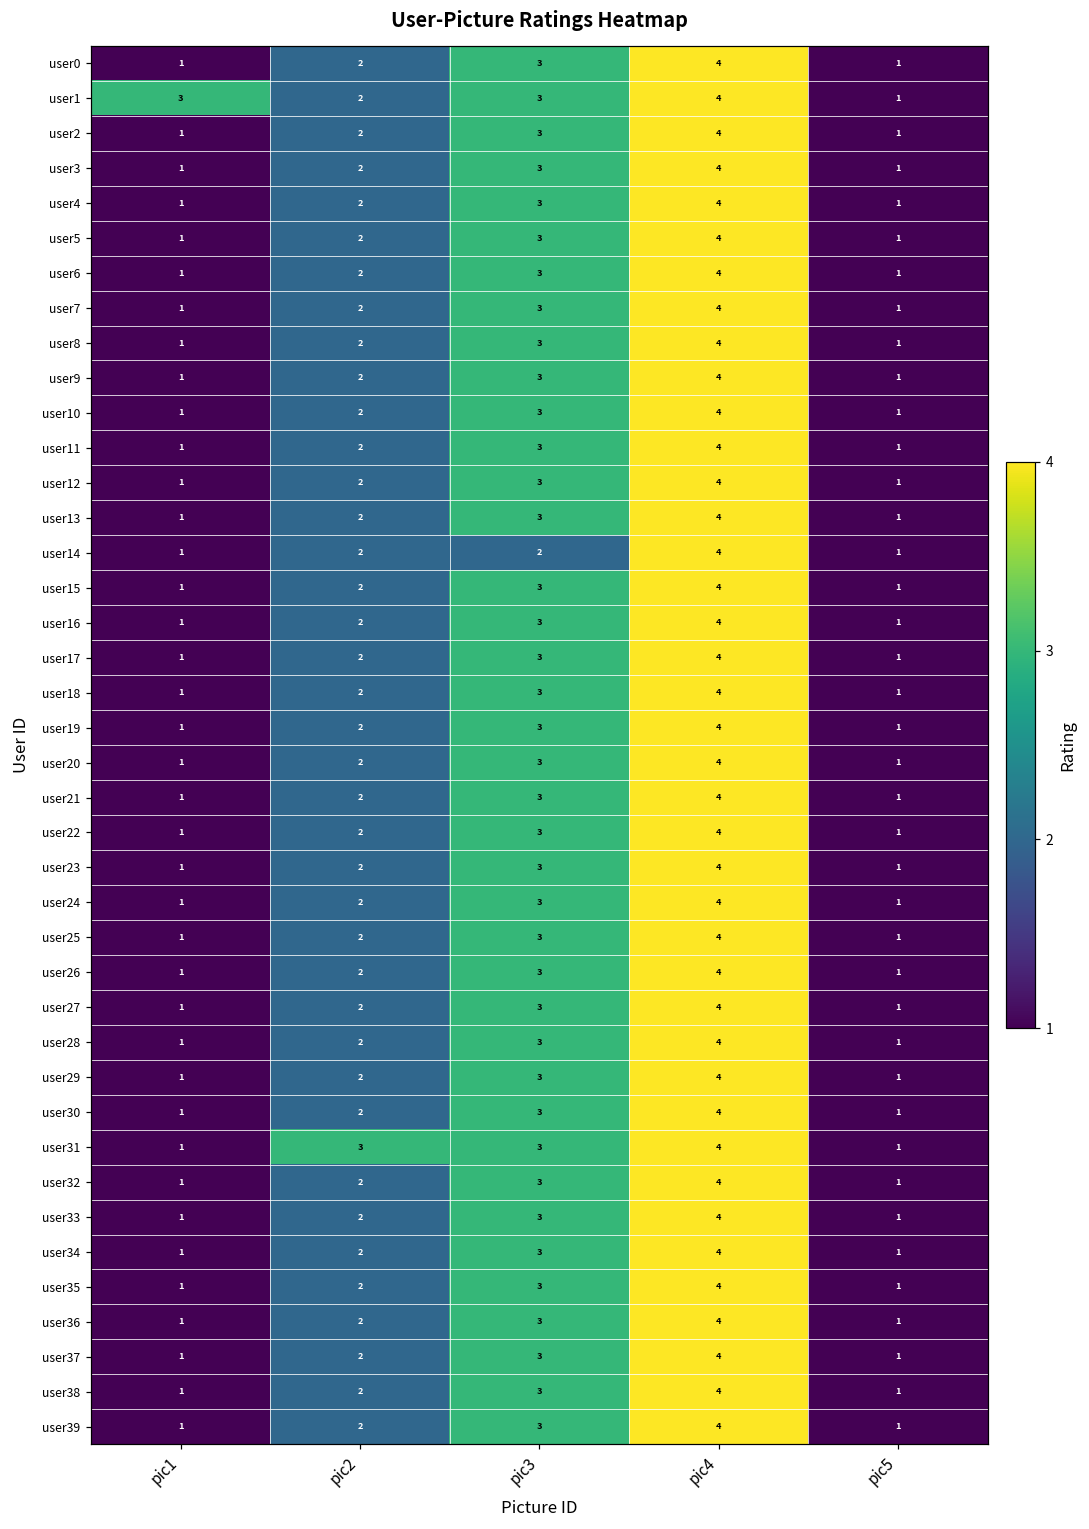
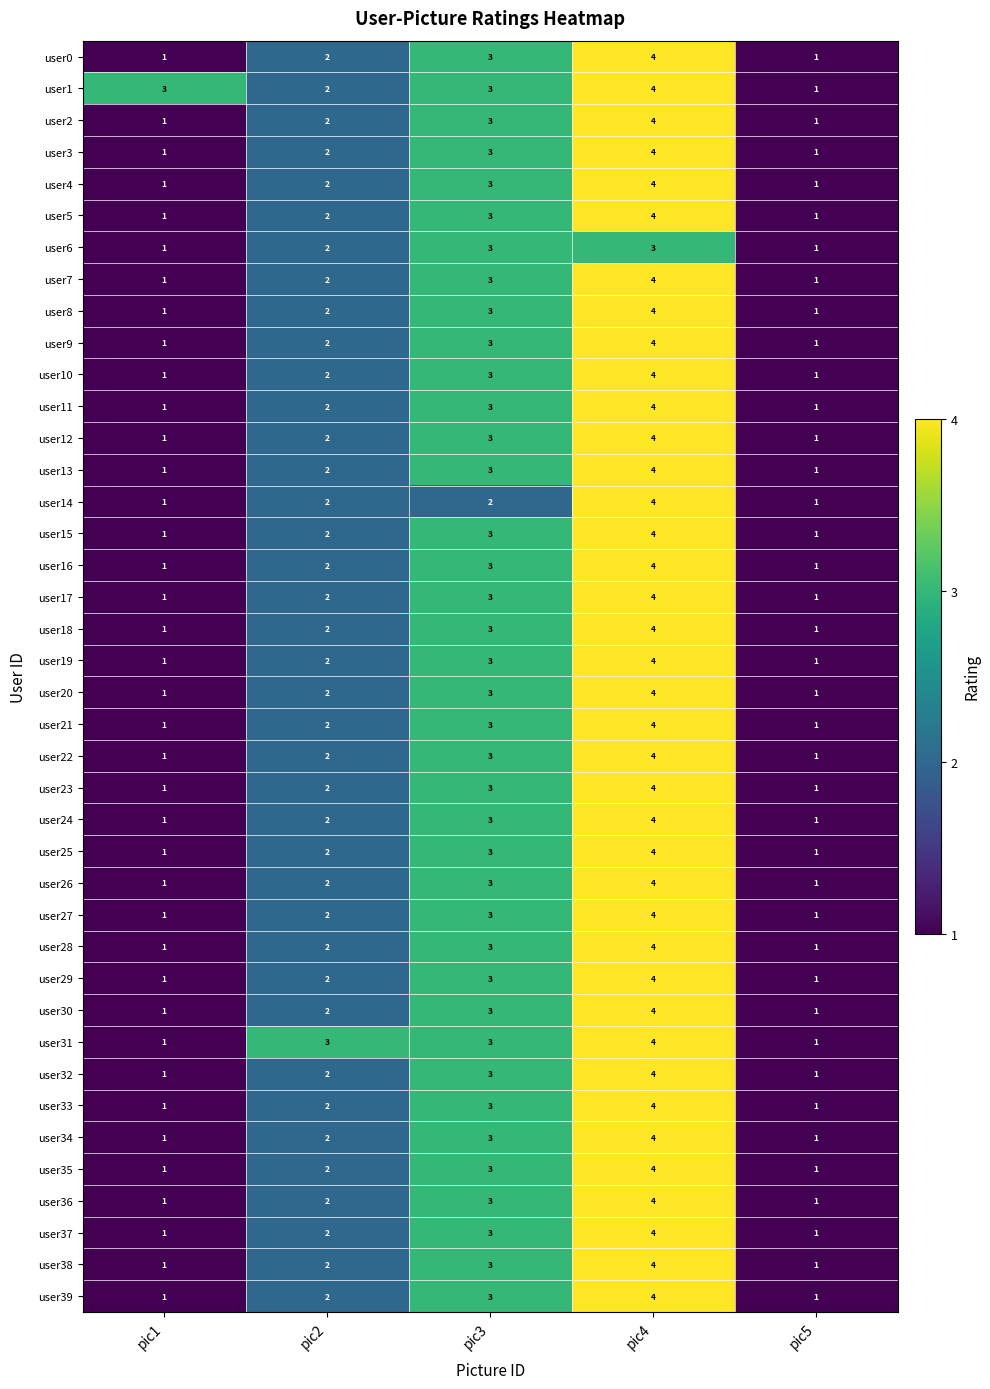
  {
    "user0": {
      "pic1": 1,
      "pic2": 2,
      "pic3": 3,
      "pic4": 4,
      "pic5": 1
    },
    "user1": {
      "pic1": 3,
      "pic2": 2,
      "pic3": 3,
      "pic4": 4,
      "pic5": 1
    },
    "user2": {
      "pic1": 1,
      "pic2": 2,
      "pic3": 3,
      "pic4": 4,
      "pic5": 1
    },
    "user3": {
      "pic1": 1,
      "pic2": 2,
      "pic3": 3,
      "pic4": 4,
      "pic5": 1
    },
    "user4": {
      "pic1": 1,
      "pic2": 2,
      "pic3": 3,
      "pic4": 4,
      "pic5": 1
    },
    "user5": {
      "pic1": 1,
      "pic2": 2,
      "pic3": 3,
      "pic4": 4,
      "pic5": 1
    },
    "user6": {
      "pic1": 1,
      "pic2": 2,
      "pic3": 3,
-     "pic4": 4,
+     "pic4": 3,
      "pic5": 1
    },
    "user7": {
      "pic1": 1,
      "pic2": 2,
      "pic3": 3,
      "pic4": 4,
      "pic5": 1
    },
    "user8": {
      "pic1": 1,
      "pic2": 2,
      "pic3": 3,
      "pic4": 4,
      "pic5": 1
    },
    "user9": {
      "pic1": 1,
      "pic2": 2,
      "pic3": 3,
      "pic4": 4,
      "pic5": 1
    },
    "user10": {
      "pic1": 1,
      "pic2": 2,
      "pic3": 3,
      "pic4": 4,
      "pic5": 1
    },
    "user11": {
      "pic1": 1,
      "pic2": 2,
      "pic3": 3,
      "pic4": 4,
      "pic5": 1
    },
    "user12": {
      "pic1": 1,
      "pic2": 2,
      "pic3": 3,
      "pic4": 4,
      "pic5": 1
    },
    "user13": {
      "pic1": 1,
      "pic2": 2,
      "pic3": 3,
      "pic4": 4,
      "pic5": 1
    },
    "user14": {
      "pic1": 1,
      "pic2": 2,
      "pic3": 2,
      "pic4": 4,
      "pic5": 1
    },
    "user15": {
      "pic1": 1,
      "pic2": 2,
      "pic3": 3,
      "pic4": 4,
      "pic5": 1
    },
    "user16": {
      "pic1": 1,
      "pic2": 2,
      "pic3": 3,
      "pic4": 4,
      "pic5": 1
    },
    "user17": {
      "pic1": 1,
      "pic2": 2,
      "pic3": 3,
      "pic4": 4,
      "pic5": 1
    },
    "user18": {
      "pic1": 1,
      "pic2": 2,
      "pic3": 3,
      "pic4": 4,
      "pic5": 1
    },
    "user19": {
      "pic1": 1,
      "pic2": 2,
      "pic3": 3,
      "pic4": 4,
      "pic5": 1
    },
    "user20": {
      "pic1": 1,
      "pic2": 2,
      "pic3": 3,
      "pic4": 4,
      "pic5": 1
    },
    "user21": {
      "pic1": 1,
      "pic2": 2,
      "pic3": 3,
      "pic4": 4,
      "pic5": 1
    },
    "user22": {
      "pic1": 1,
      "pic2": 2,
      "pic3": 3,
      "pic4": 4,
      "pic5": 1
    },
    "user23": {
      "pic1": 1,
      "pic2": 2,
      "pic3": 3,
      "pic4": 4,
      "pic5": 1
    },
    "user24": {
      "pic1": 1,
      "pic2": 2,
      "pic3": 3,
      "pic4": 4,
      "pic5": 1
    },
    "user25": {
      "pic1": 1,
      "pic2": 2,
      "pic3": 3,
      "pic4": 4,
      "pic5": 1
    },
    "user26": {
      "pic1": 1,
      "pic2": 2,
      "pic3": 3,
      "pic4": 4,
      "pic5": 1
    },
    "user27": {
      "pic1": 1,
      "pic2": 2,
      "pic3": 3,
      "pic4": 4,
      "pic5": 1
    },
    "user28": {
      "pic1": 1,
      "pic2": 2,
      "pic3": 3,
      "pic4": 4,
      "pic5": 1
    },
    "user29": {
      "pic1": 1,
      "pic2": 2,
      "pic3": 3,
      "pic4": 4,
      "pic5": 1
    },
    "user30": {
      "pic1": 1,
      "pic2": 2,
      "pic3": 3,
      "pic4": 4,
      "pic5": 1
    },
    "user31": {
      "pic1": 1,
      "pic2": 3,
      "pic3": 3,
      "pic4": 4,
      "pic5": 1
    },
    "user32": {
      "pic1": 1,
      "pic2": 2,
      "pic3": 3,
      "pic4": 4,
      "pic5": 1
    },
    "user33": {
      "pic1": 1,
      "pic2": 2,
      "pic3": 3,
      "pic4": 4,
      "pic5": 1
    },
    "user34": {
      "pic1": 1,
      "pic2": 2,
      "pic3": 3,
      "pic4": 4,
      "pic5": 1
    },
    "user35": {
      "pic1": 1,
      "pic2": 2,
      "pic3": 3,
      "pic4": 4,
      "pic5": 1
    },
    "user36": {
      "pic1": 1,
      "pic2": 2,
      "pic3": 3,
      "pic4": 4,
      "pic5": 1
    },
    "user37": {
      "pic1": 1,
      "pic2": 2,
      "pic3": 3,
      "pic4": 4,
      "pic5": 1
    },
    "user38": {
      "pic1": 1,
      "pic2": 2,
      "pic3": 3,
      "pic4": 4,
      "pic5": 1
    },
    "user39": {
      "pic1": 1,
      "pic2": 2,
      "pic3": 3,
      "pic4": 4,
      "pic5": 1
    }
  }
